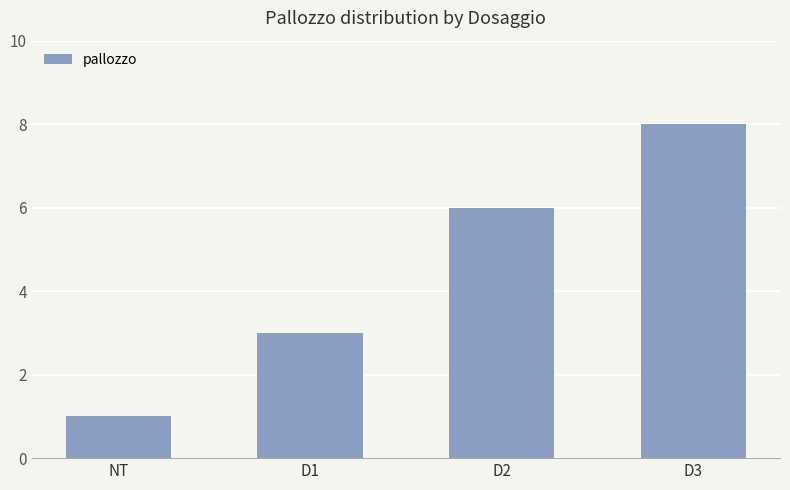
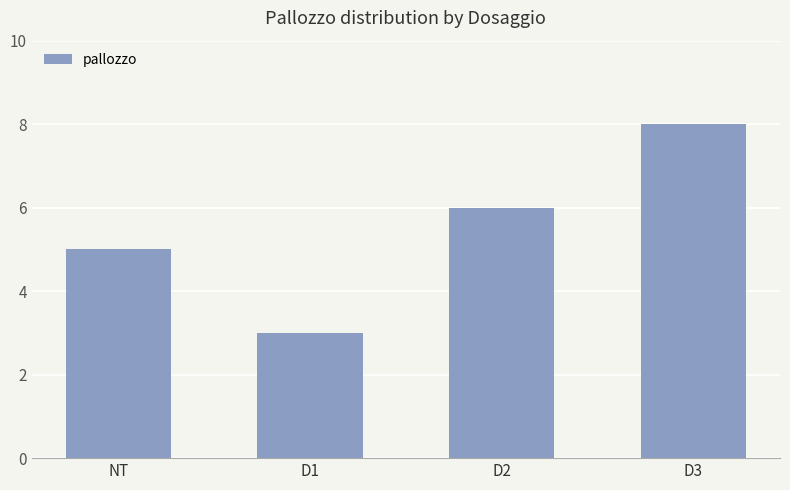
  {
-   "NT": 1,
+   "NT": 5,
    "D1": 3,
    "D2": 6,
    "D3": 8
  }
